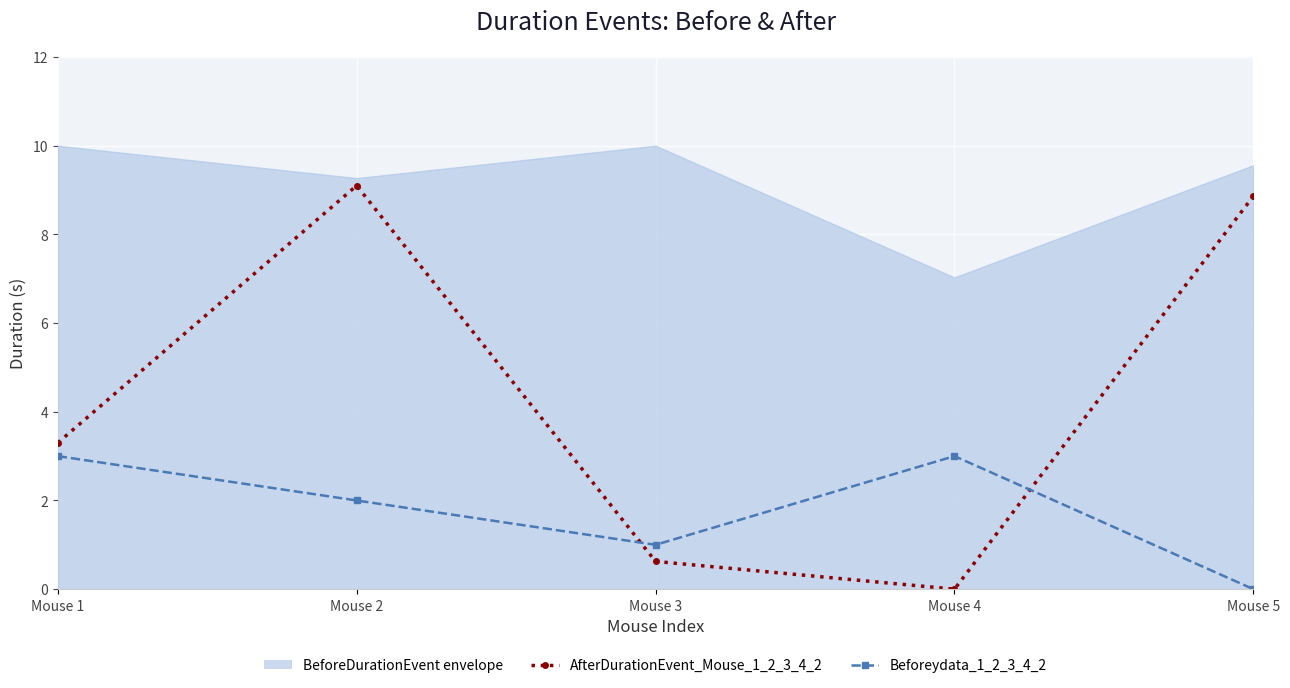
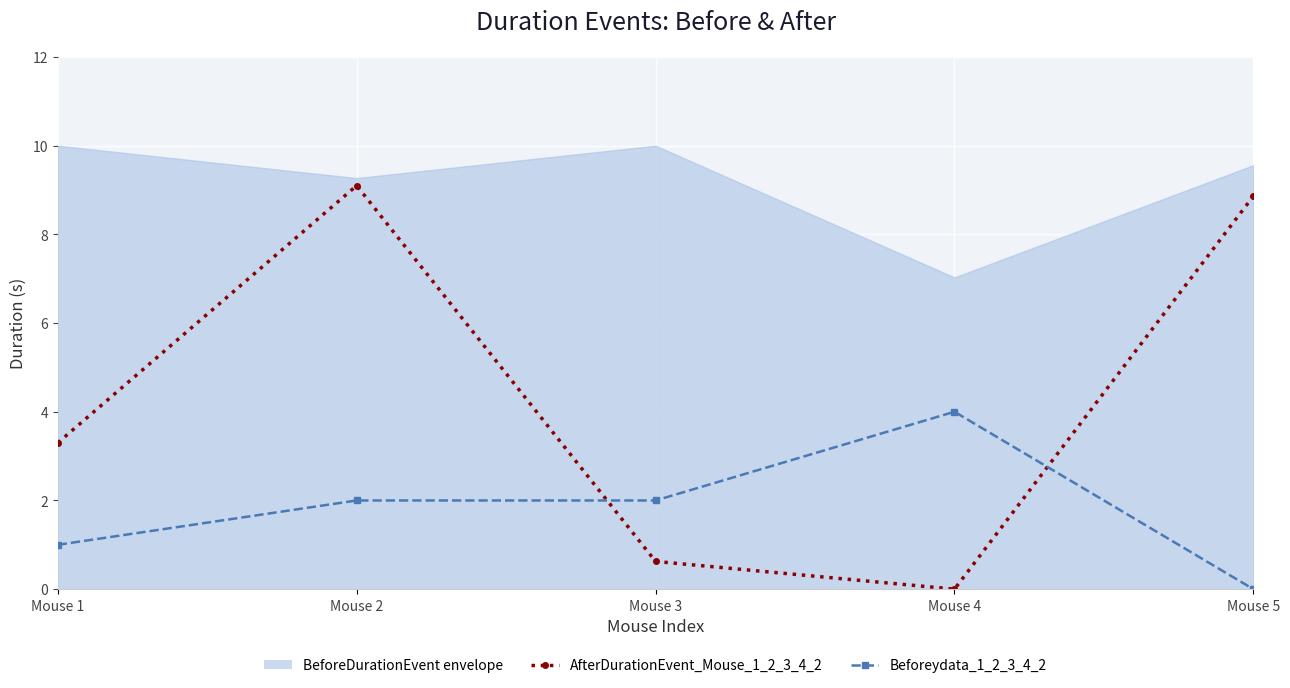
  {
    "AfterDurationEvent_Mouse_1_2_3_4_2": {
      "Mouse 1": 3.3,
      "Mouse 2": 9.1,
      "Mouse 3": 0.6,
      "Mouse 4": 0,
      "Mouse 5": 8.9
    },
    "BeforeDurationEvent envelope": {
      "Mouse 1": 10,
      "Mouse 2": 9.3,
      "Mouse 3": 10,
      "Mouse 4": 7,
      "Mouse 5": 9.6
    },
    "Beforeydata_1_2_3_4_2": {
-     "Mouse 1": 3,
+     "Mouse 1": 1,
      "Mouse 2": 2,
-     "Mouse 3": 1,
-     "Mouse 4": 3,
+     "Mouse 3": 2,
+     "Mouse 4": 4,
      "Mouse 5": 0
    }
  }
